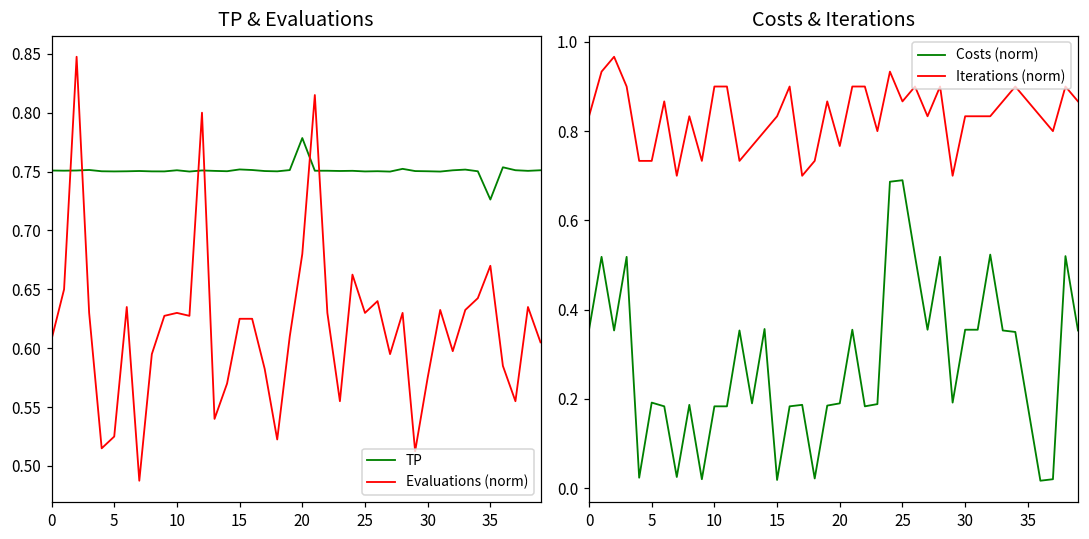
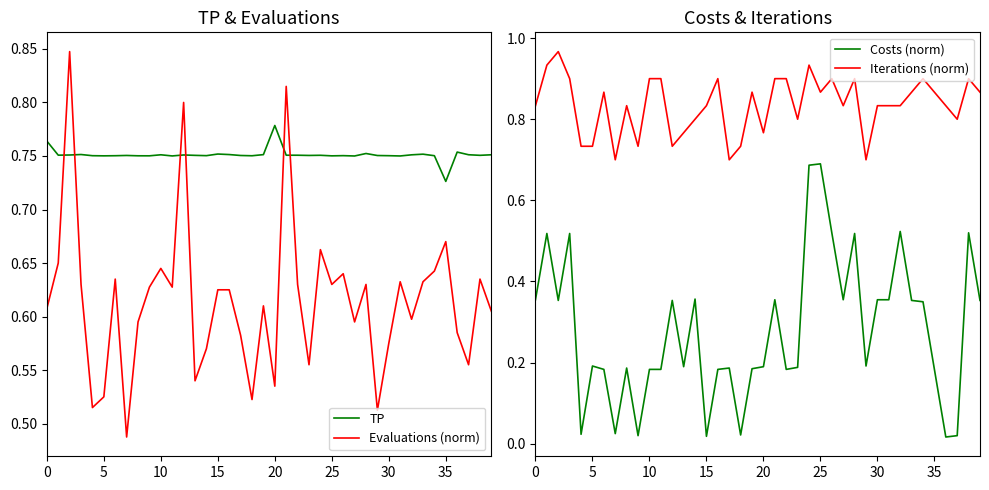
  {
    "TP & Evaluations": {
      "TP": {
-       "0": 0.751,
+       "0": 0.764,
        "5": 0.750,
        "10": 0.751,
        "15": 0.752,
        "20": 0.778,
        "25": 0.750,
        "30": 0.750,
        "35": 0.726
      },
      "Evaluations (norm)": {
        "0": 0.608,
        "5": 0.525,
-       "10": 0.630,
+       "10": 0.645,
        "15": 0.625,
-       "20": 0.680,
+       "20": 0.535,
        "25": 0.630,
        "30": 0.575,
        "35": 0.670
      }
    },
    "Costs & Iterations": {
      "Costs (norm)": {
        "0": 0.35,
        "5": 0.19,
        "10": 0.18,
        "15": 0.02,
        "20": 0.19,
        "25": 0.69,
        "30": 0.35,
        "35": 0.18
      },
      "Iterations (norm)": {
        "0": 0.83,
        "5": 0.73,
        "10": 0.90,
        "15": 0.83,
        "20": 0.77,
        "25": 0.87,
        "30": 0.83,
        "35": 0.87
      }
    }
  }
